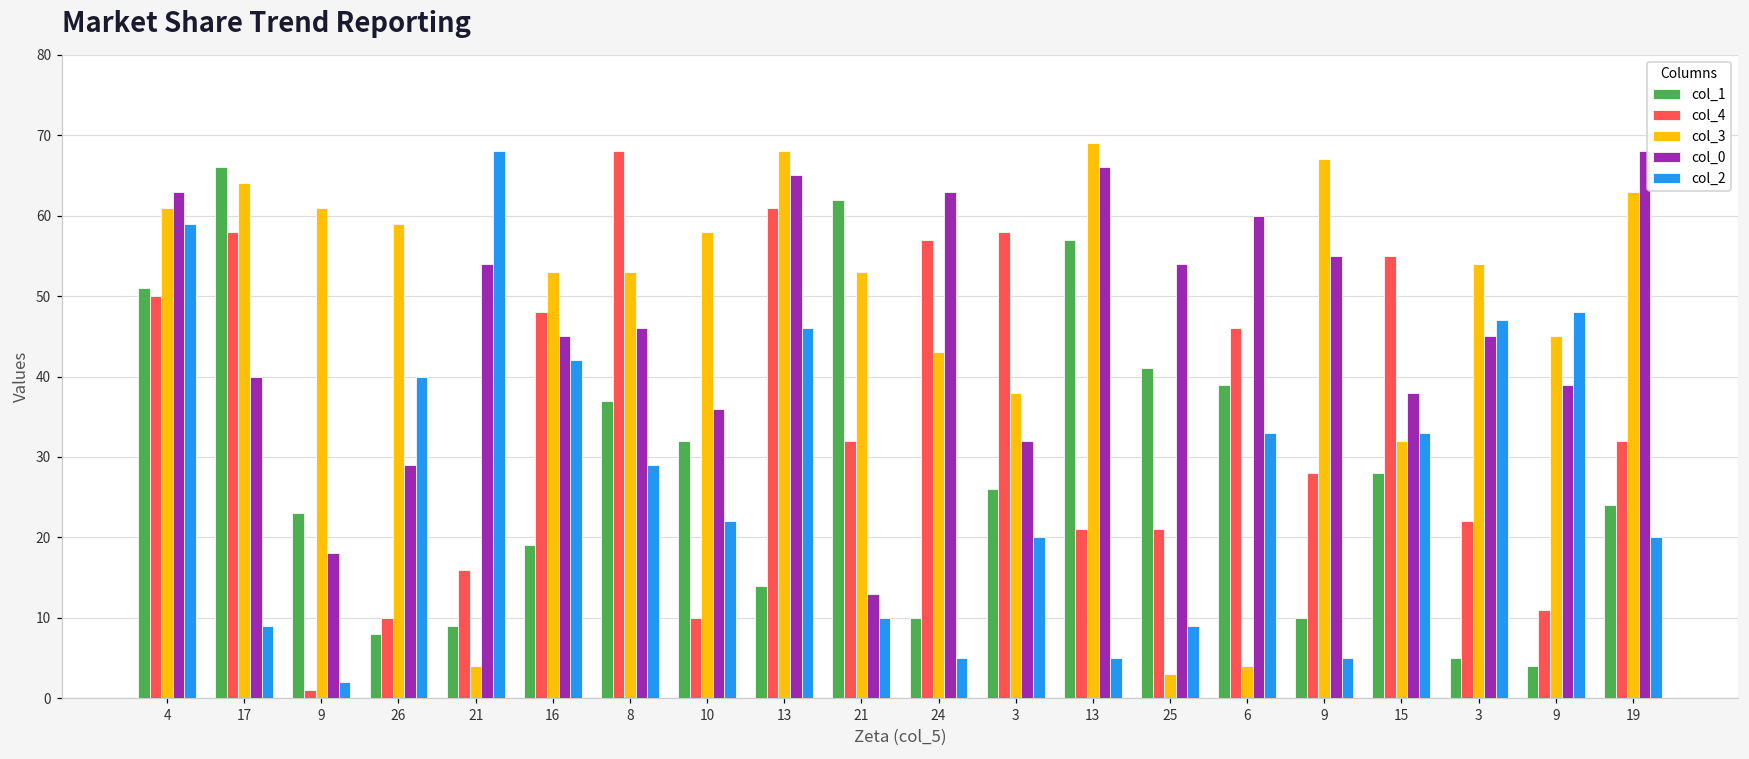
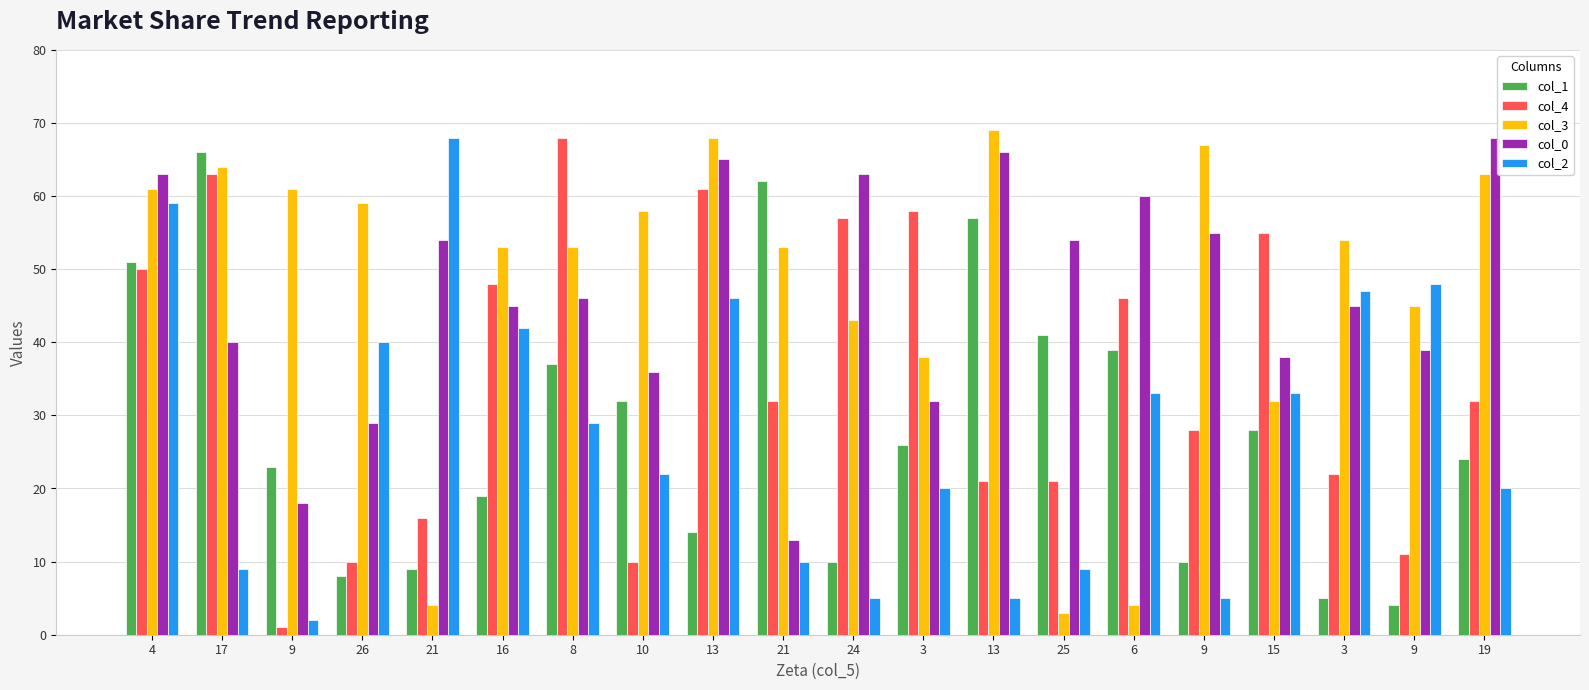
  {
    "col_1": {
      "4": 51,
      "17": 66,
      "26": 8,
      "16": 19,
      "8": 37,
      "10": 32,
      "24": 10,
      "25": 41,
      "6": 39,
      "15": 28,
      "19": 24
    },
    "col_4": {
      "4": 50,
-     "17": 58,
+     "17": 63,
      "26": 10,
      "16": 48,
      "8": 68,
      "10": 10,
      "24": 57,
      "25": 21,
      "6": 46,
      "15": 55,
      "19": 32
    },
    "col_3": {
      "4": 61,
      "17": 64,
      "26": 59,
      "16": 53,
      "8": 53,
      "10": 58,
      "24": 43,
      "25": 3,
      "6": 4,
      "15": 32,
      "19": 63
    },
    "col_0": {
      "4": 63,
      "17": 40,
      "26": 29,
      "16": 45,
      "8": 46,
      "10": 36,
      "24": 63,
      "25": 54,
      "6": 60,
      "15": 38,
      "19": 68
    },
    "col_2": {
      "4": 59,
      "17": 9,
      "26": 40,
      "16": 42,
      "8": 29,
      "10": 22,
      "24": 5,
      "25": 9,
      "6": 33,
      "15": 33,
      "19": 20
    }
  }
